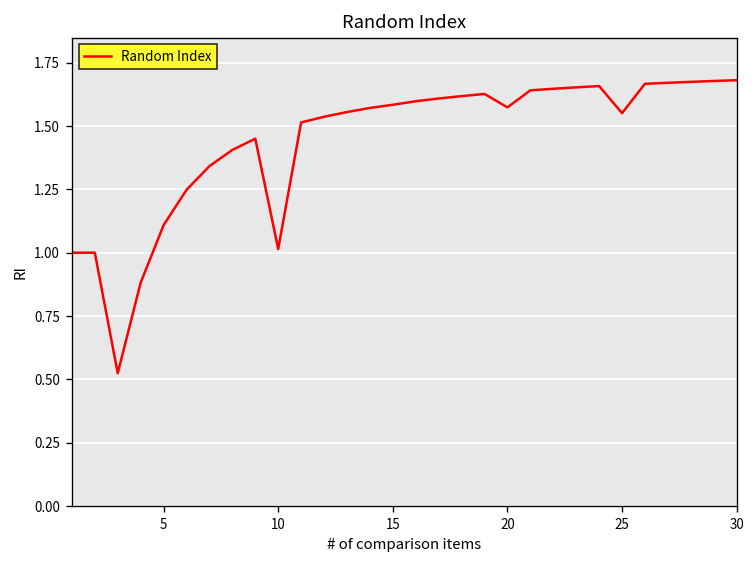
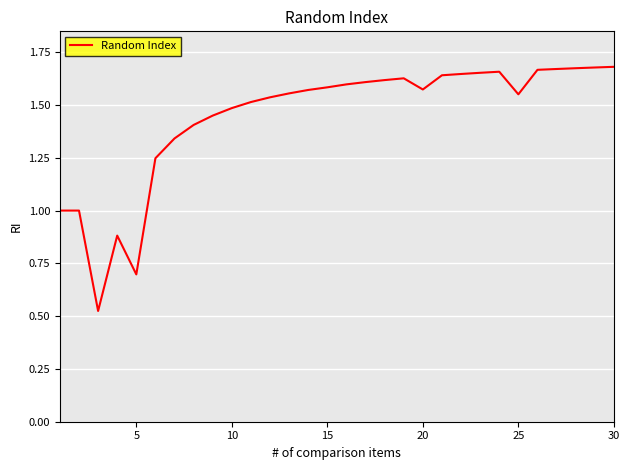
  {
-   "5": 1.11,
-   "10": 1.01,
+   "5": 0.70,
+   "10": 1.49,
    "15": 1.58,
    "20": 1.57,
    "25": 1.55,
    "30": 1.68
  }
